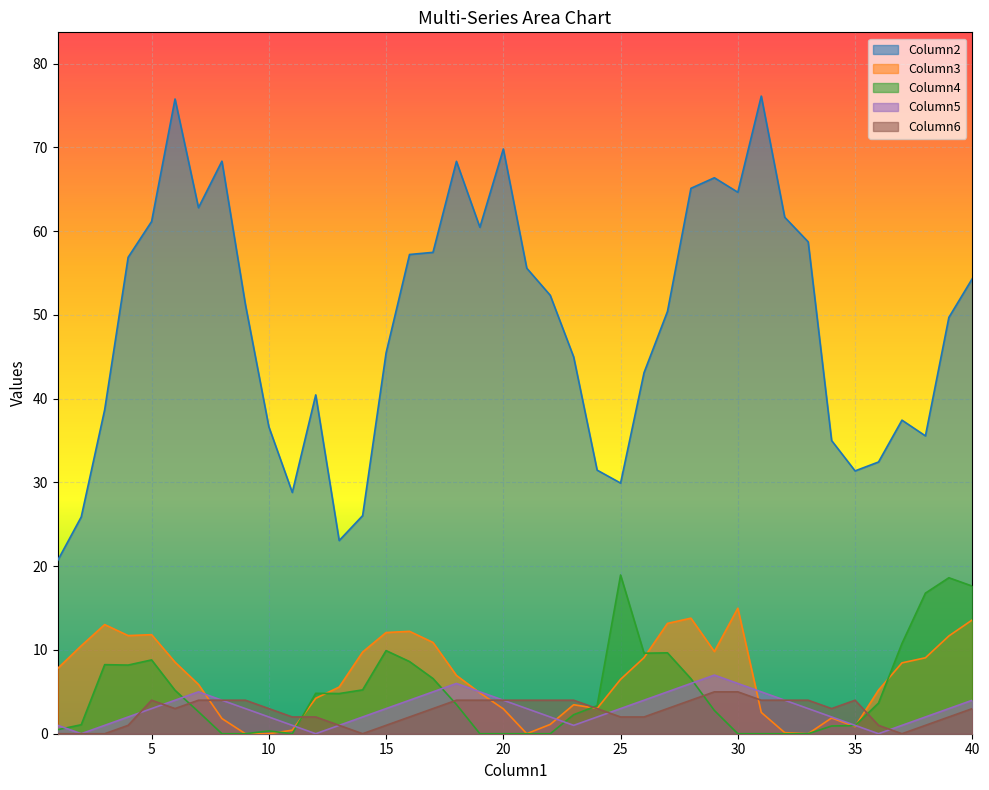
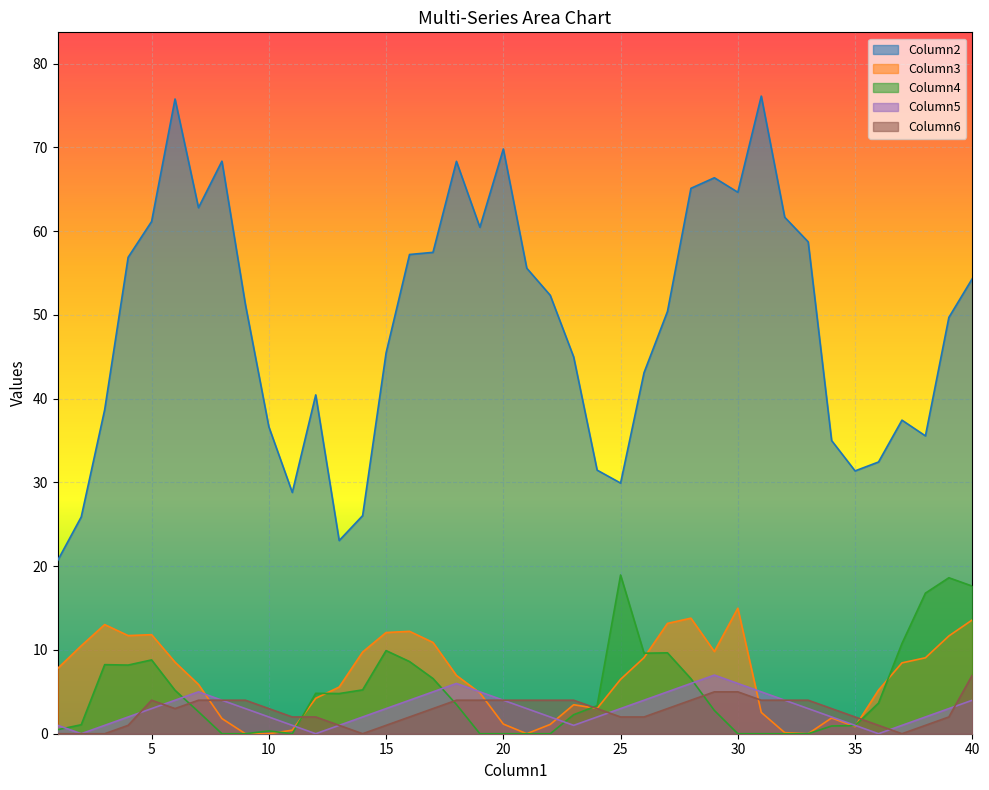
  {
    "Column2": {
      "5": 61,
      "10": 37,
      "15": 45,
      "20": 70,
      "25": 30,
      "30": 65,
      "35": 31,
      "40": 54
    },
    "Column3": {
      "5": 12,
      "10": 0,
      "15": 12,
-     "20": 3,
+     "20": 1,
      "25": 6,
      "30": 15,
      "40": 14
    },
    "Column4": {
      "5": 9,
      "10": 0,
      "15": 10,
      "20": 0,
      "25": 19,
      "30": 0,
      "40": 18
    },
    "Column5": {
      "5": 3,
      "10": 2,
      "15": 3,
      "25": 3,
      "30": 6,
      "40": 4
    },
    "Column6": {
      "5": 4,
      "10": 3,
      "15": 1,
      "25": 2,
      "30": 5,
-     "35": 4,
-     "40": 3
+     "35": 2,
+     "40": 7
    }
  }
